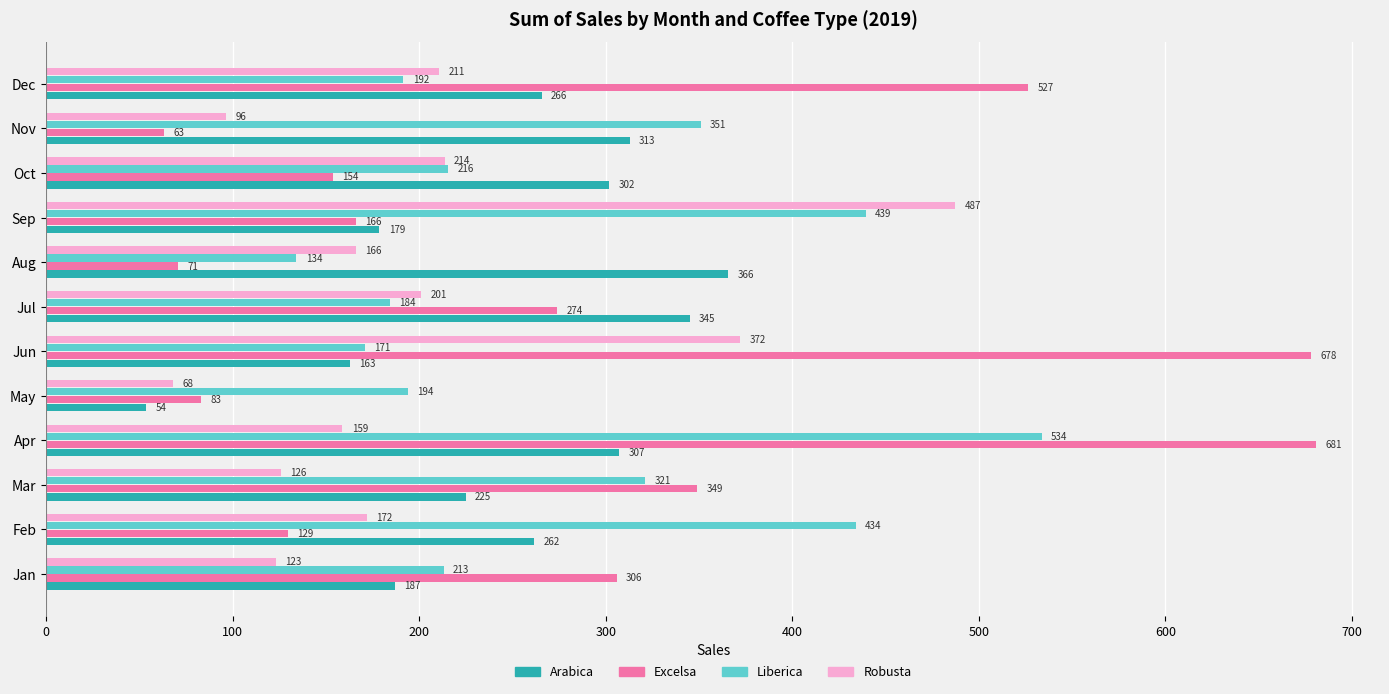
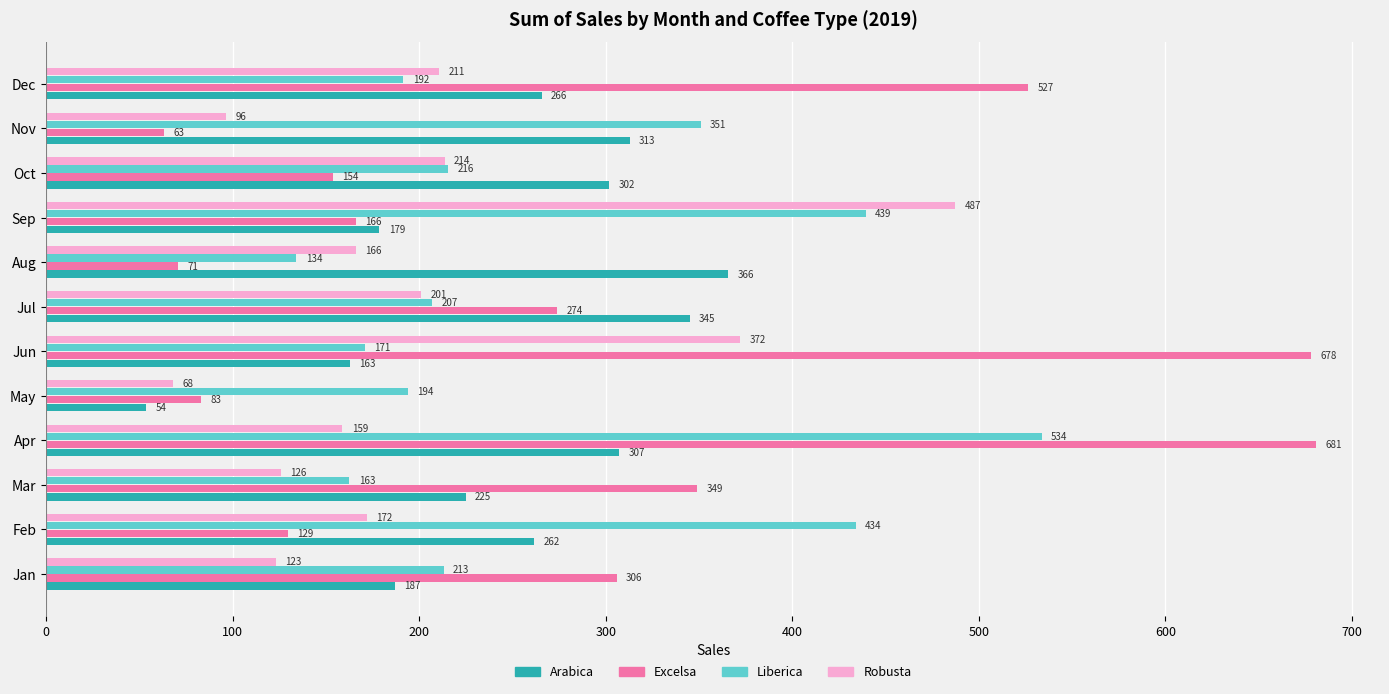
  {
    "Arabica": {
      "Dec": 266,
      "Nov": 313,
      "Oct": 302,
      "Sep": 179,
      "Aug": 366,
      "Jul": 345,
      "Jun": 163,
      "May": 54,
      "Apr": 307,
      "Mar": 225,
      "Feb": 262,
      "Jan": 187
    },
    "Excelsa": {
      "Dec": 527,
      "Nov": 63,
      "Oct": 154,
      "Sep": 166,
      "Aug": 71,
      "Jul": 274,
      "Jun": 678,
      "May": 83,
      "Apr": 681,
      "Mar": 349,
      "Feb": 129,
      "Jan": 306
    },
    "Liberica": {
      "Dec": 192,
      "Nov": 351,
      "Sep": 439,
      "Aug": 134,
-     "Jul": 184,
+     "Jul": 207,
      "Jun": 171,
      "May": 194,
      "Apr": 534,
-     "Mar": 321,
+     "Mar": 163,
      "Feb": 434,
      "Jan": 213
    },
    "Robusta": {
      "Dec": 211,
      "Nov": 96,
      "Sep": 487,
      "Aug": 166,
      "Jul": 201,
      "Jun": 372,
      "May": 68,
      "Apr": 159,
      "Mar": 126,
      "Feb": 172,
      "Jan": 123
    }
  }
